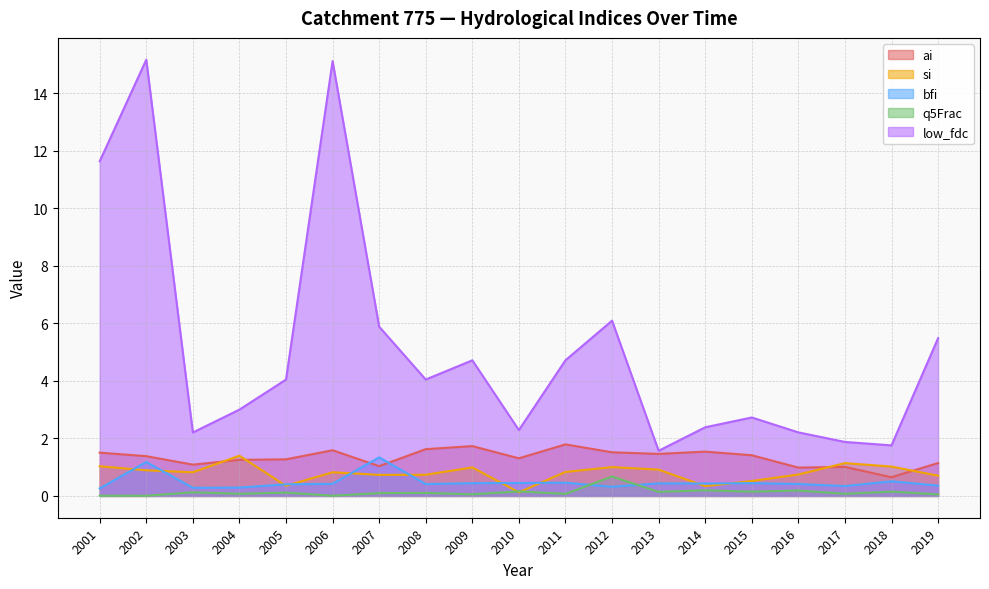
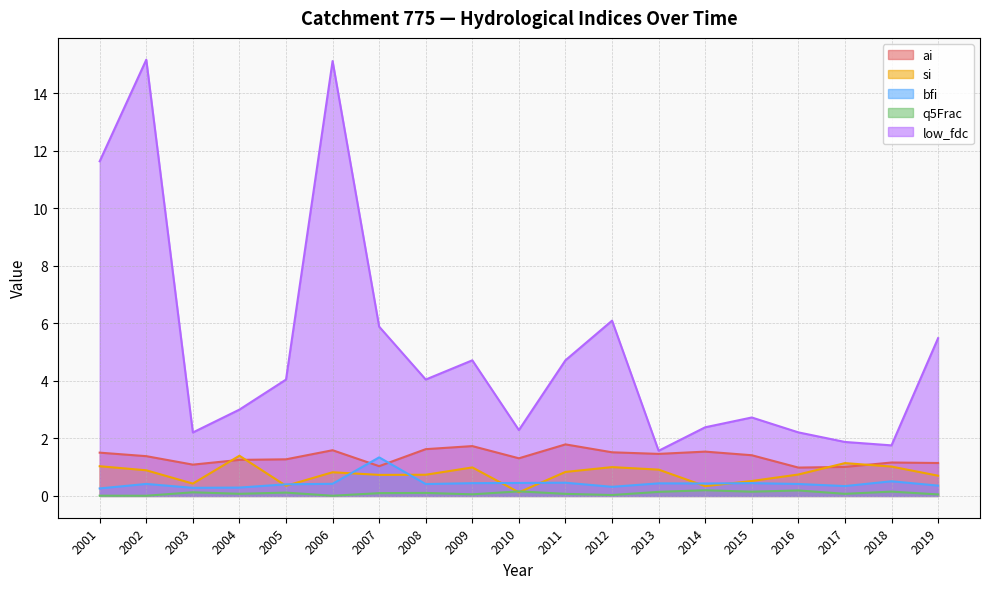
  {
    "ai": {
      "2001": 1.5,
      "2002": 1.4,
      "2003": 1.1,
      "2004": 1.3,
      "2005": 1.3,
      "2006": 1.6,
      "2007": 1.0,
      "2008": 1.6,
      "2009": 1.7,
      "2010": 1.3,
      "2011": 1.8,
      "2012": 1.5,
      "2013": 1.5,
      "2014": 1.5,
      "2015": 1.4,
      "2016": 1.0,
      "2017": 1.0,
-     "2018": 0.6,
+     "2018": 1.2,
      "2019": 1.1
    },
    "si": {
      "2001": 1.0,
      "2002": 0.9,
-     "2003": 0.8,
+     "2003": 0.4,
      "2004": 1.4,
      "2006": 0.8,
      "2007": 0.7,
      "2008": 0.7,
      "2009": 1.0,
      "2011": 0.8,
      "2012": 1.0,
      "2013": 0.9,
      "2014": 0.3,
      "2016": 0.7,
      "2017": 1.1,
      "2018": 1.0,
      "2019": 0.7
    },
    "bfi": {
      "2001": 0.3,
-     "2002": 1.2,
+     "2002": 0.4,
      "2003": 0.3,
      "2004": 0.3,
      "2006": 0.4,
      "2007": 1.3,
      "2008": 0.4,
      "2009": 0.4,
      "2010": 0.5,
      "2011": 0.5,
      "2012": 0.3,
      "2013": 0.4,
      "2014": 0.4,
      "2016": 0.4,
      "2017": 0.3,
      "2018": 0.5,
      "2019": 0.4
    },
    "q5Frac": {
      "2001": 0.0,
      "2002": 0.0,
      "2003": 0.1,
      "2004": 0.1,
      "2005": 0.1,
      "2006": 0.0,
      "2007": 0.1,
      "2008": 0.1,
      "2009": 0.1,
      "2011": 0.1,
-     "2012": 0.7,
+     "2012": 0.0,
      "2013": 0.1,
      "2014": 0.2,
      "2015": 0.1,
      "2016": 0.2,
      "2017": 0.1,
      "2018": 0.1,
      "2019": 0.1
    },
    "low_fdc": {
      "2001": 11.6,
      "2002": 15.2,
      "2003": 2.2,
      "2004": 3.0,
      "2005": 4.0,
      "2006": 15.1,
      "2007": 5.9,
      "2008": 4.0,
      "2009": 4.7,
      "2010": 2.3,
      "2011": 4.7,
      "2012": 6.1,
      "2013": 1.6,
      "2014": 2.4,
      "2015": 2.7,
      "2016": 2.2,
      "2017": 1.9,
      "2018": 1.8,
      "2019": 5.5
    }
  }
